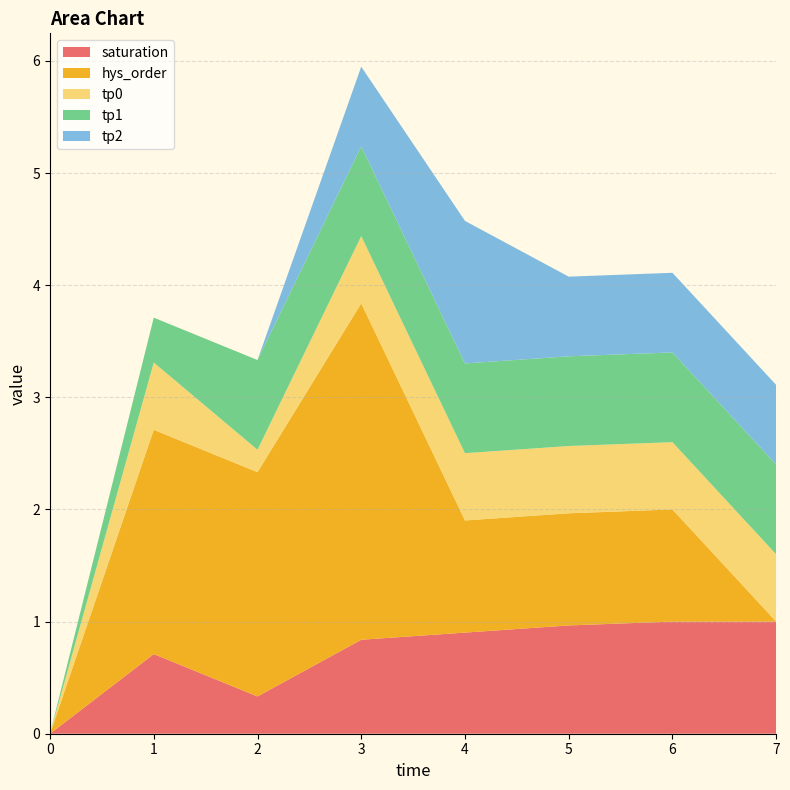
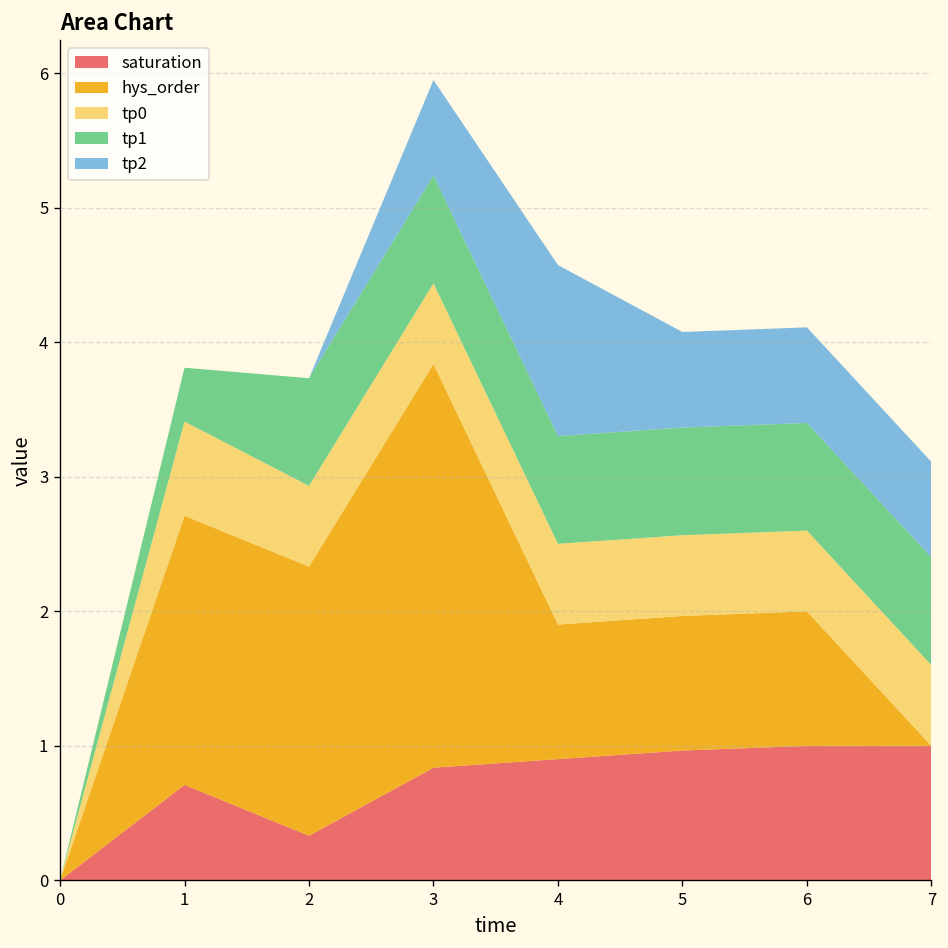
  {
    "saturation": {
      "1": 0.7,
      "2": 0.33,
      "3": 0.84,
      "4": 0.9,
      "5": 0.97,
      "6": 1.0
    },
    "hys_order": {
      "1": 2.0,
      "2": 2.0,
      "3": 3.0,
      "4": 1.0,
      "5": 1.0,
      "6": 1.0
    },
    "tp0": {
-     "1": 0.6,
-     "2": 0.2,
+     "1": 0.7,
+     "2": 0.6,
      "3": 0.6,
      "4": 0.6,
      "5": 0.6,
      "6": 0.6,
      "7": 0.6
    },
    "tp1": {
      "3": 0.8,
      "4": 0.8,
      "5": 0.8,
      "6": 0.8,
      "7": 0.8
    },
    "tp2": {
      "3": 0.7,
      "4": 1.27,
      "5": 0.7,
      "6": 0.7,
      "7": 0.7
    }
  }
